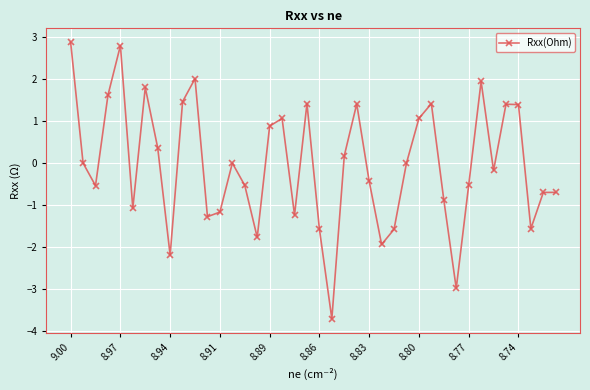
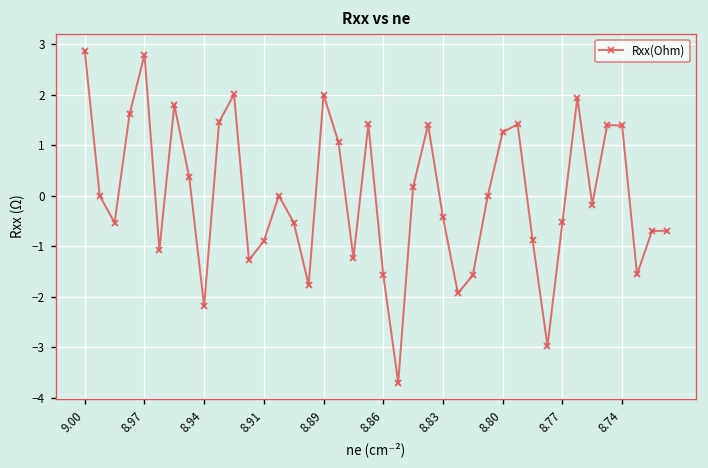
  {
    "9.00": 2.9,
    "8.97": 2.8,
    "8.94": -2.2,
-   "8.91": -1.2,
-   "8.89": 0.9,
+   "8.91": -0.9,
+   "8.89": 2.0,
    "8.86": -1.6,
    "8.83": -0.4,
-   "8.80": 1.1,
+   "8.80": 1.3,
    "8.77": -0.5,
    "8.74": 1.4
  }
